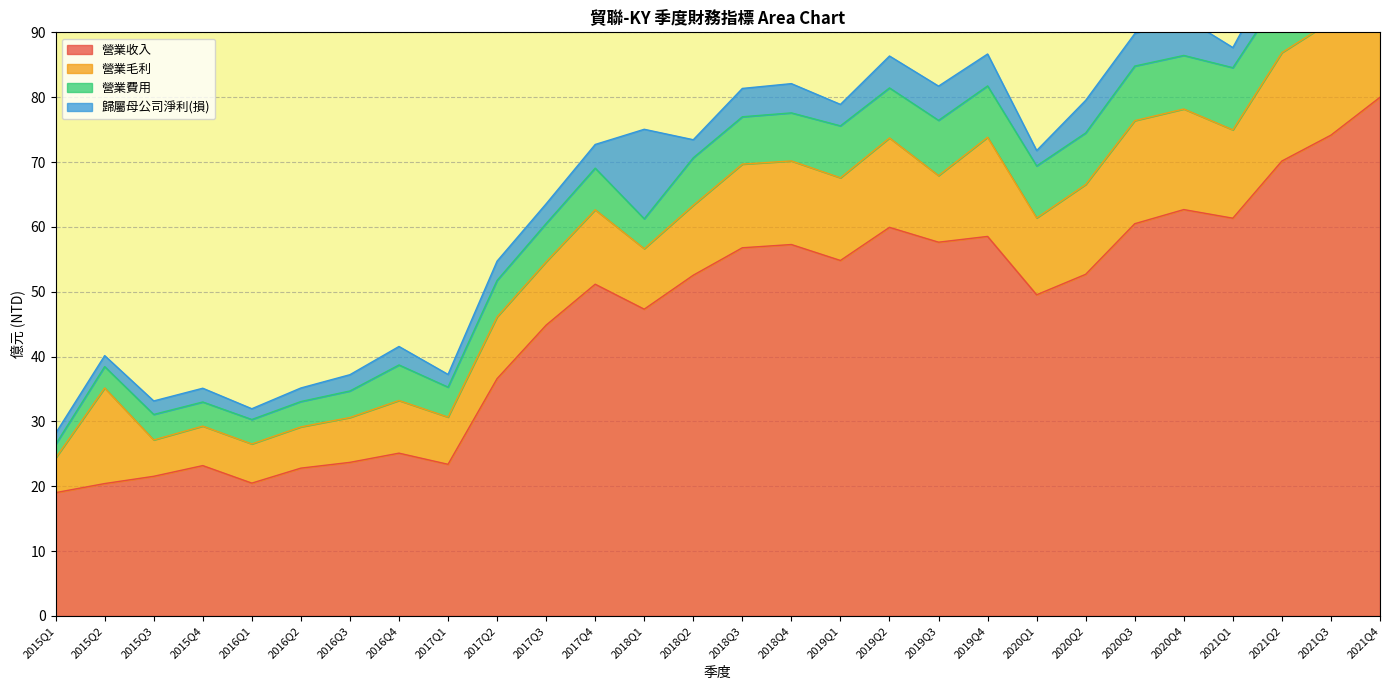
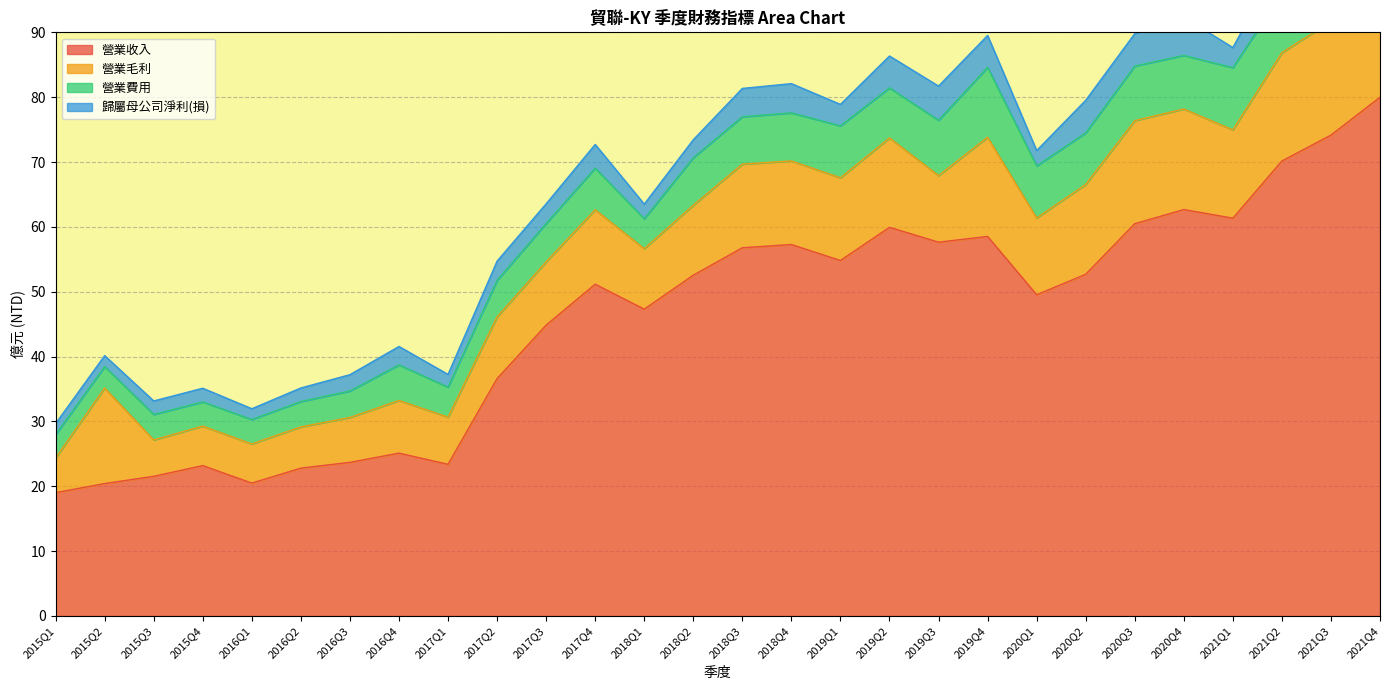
  {
    "營業收入": {
      "2015Q1": 19,
      "2015Q2": 20,
      "2015Q3": 22,
      "2015Q4": 23,
      "2016Q1": 20,
      "2016Q2": 23,
      "2016Q3": 24,
      "2016Q4": 25,
      "2017Q1": 23,
      "2017Q2": 37,
      "2017Q3": 45,
      "2017Q4": 51,
      "2018Q1": 47,
      "2018Q2": 53,
      "2018Q3": 57,
      "2018Q4": 57,
      "2019Q1": 55,
      "2019Q2": 60,
      "2019Q3": 58,
      "2019Q4": 59,
      "2020Q1": 50,
      "2020Q2": 53,
      "2020Q3": 60,
      "2020Q4": 63,
      "2021Q1": 61,
      "2021Q2": 70,
      "2021Q3": 74,
      "2021Q4": 80
    },
    "營業毛利": {
      "2015Q1": 5,
      "2015Q2": 15,
      "2015Q3": 6,
      "2015Q4": 6,
      "2016Q1": 6,
      "2016Q2": 6,
      "2016Q3": 7,
      "2016Q4": 8,
      "2017Q1": 7,
      "2017Q2": 10,
      "2017Q3": 10,
      "2017Q4": 11,
      "2018Q1": 9,
      "2018Q2": 11,
      "2018Q3": 13,
      "2018Q4": 13,
      "2019Q1": 13,
      "2019Q2": 14,
      "2019Q3": 10,
      "2019Q4": 15,
      "2020Q1": 12,
      "2020Q2": 14,
      "2020Q3": 16,
      "2020Q4": 16,
      "2021Q1": 14,
      "2021Q2": 17
    },
    "營業費用": {
-     "2015Q1": 2,
+     "2015Q1": 4,
      "2015Q2": 3,
      "2015Q3": 4,
      "2015Q4": 4,
      "2016Q1": 4,
      "2016Q2": 4,
      "2016Q3": 4,
      "2016Q4": 5,
      "2017Q1": 5,
      "2017Q2": 6,
      "2017Q3": 6,
      "2017Q4": 6,
      "2018Q1": 5,
      "2018Q2": 7,
      "2018Q3": 7,
      "2018Q4": 7,
      "2019Q1": 8,
      "2019Q2": 8,
      "2019Q3": 9,
-     "2019Q4": 8,
+     "2019Q4": 11,
      "2020Q1": 8,
      "2020Q2": 8,
      "2020Q3": 8,
      "2020Q4": 8,
      "2021Q1": 10
    },
    "歸屬母公司淨利(損)": {
      "2015Q1": 2,
      "2015Q2": 2,
      "2015Q3": 2,
      "2015Q4": 2,
      "2016Q1": 2,
      "2016Q2": 2,
      "2016Q3": 3,
      "2016Q4": 3,
      "2017Q1": 2,
      "2017Q2": 3,
      "2017Q3": 3,
      "2017Q4": 4,
-     "2018Q1": 14,
+     "2018Q1": 2,
      "2018Q2": 3,
      "2018Q3": 4,
      "2018Q4": 5,
      "2019Q1": 3,
      "2019Q2": 5,
      "2019Q3": 5,
      "2019Q4": 5,
      "2020Q1": 2,
      "2020Q2": 5,
      "2020Q3": 5,
      "2021Q1": 3
    }
  }
